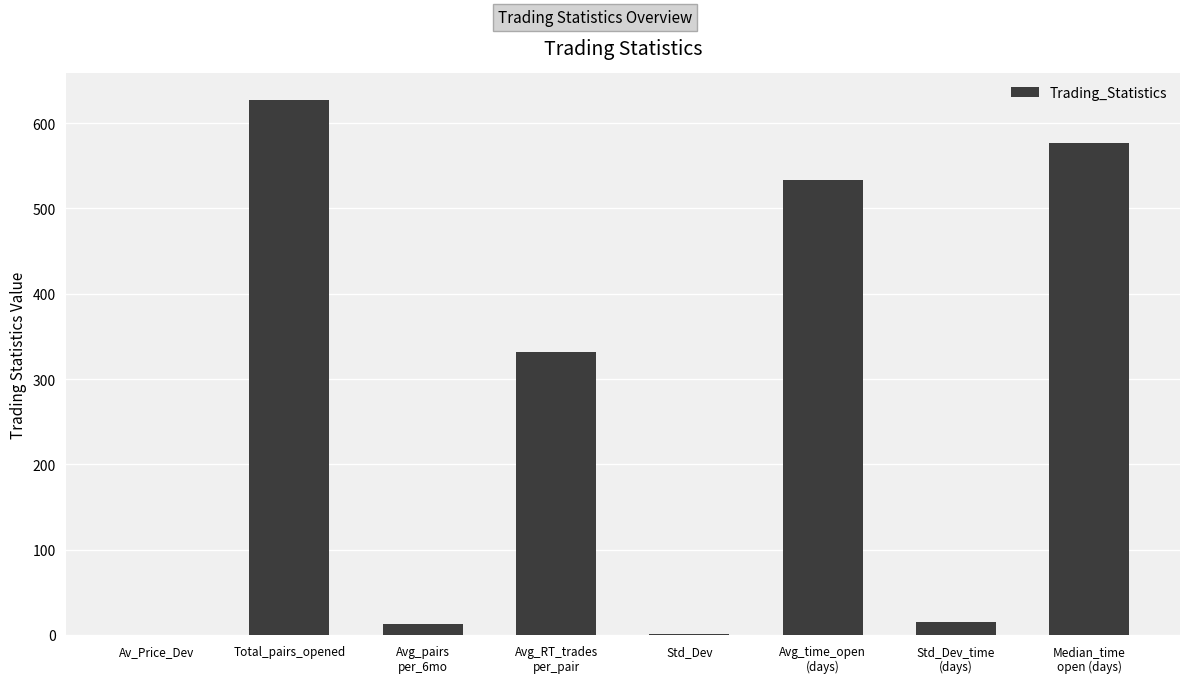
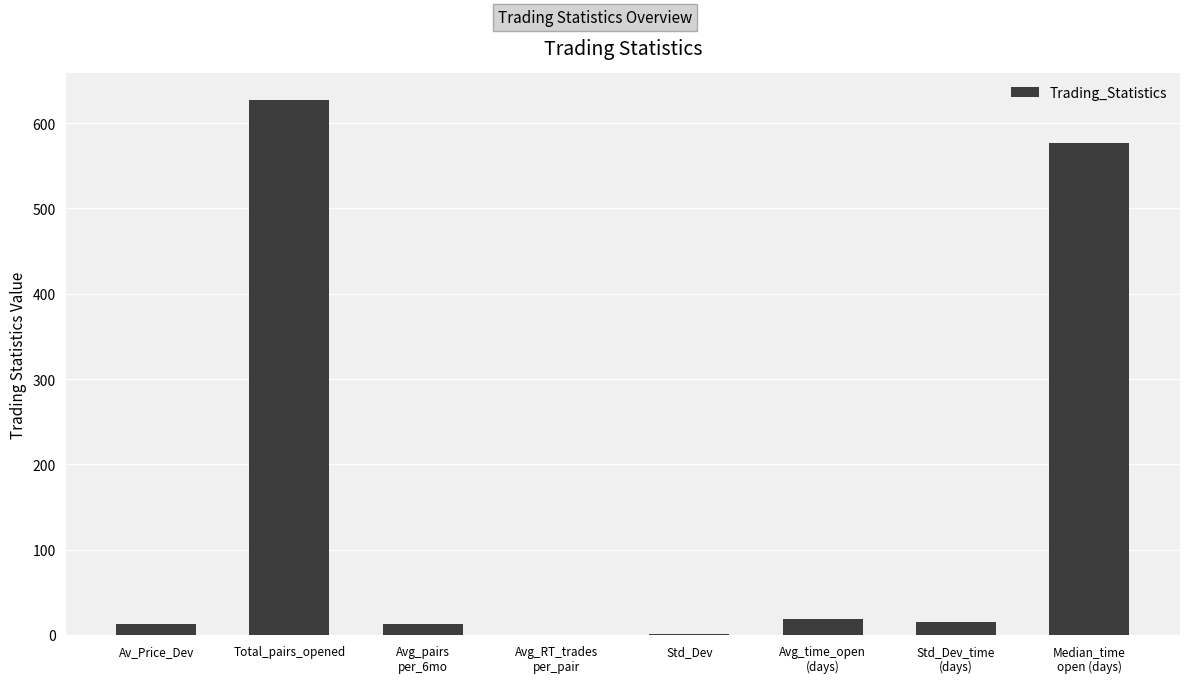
  {
-   "Av_Price_Dev": 0,
+   "Av_Price_Dev": 10,
    "Total_pairs_opened": 630,
    "Avg_pairs per_6mo": 10,
-   "Avg_RT_trades per_pair": 330,
-   "Avg_time_open (days)": 530,
+   "Avg_RT_trades per_pair": 0,
+   "Avg_time_open (days)": 20,
    "Std_Dev_time (days)": 20,
    "Median_time open (days)": 580
  }
